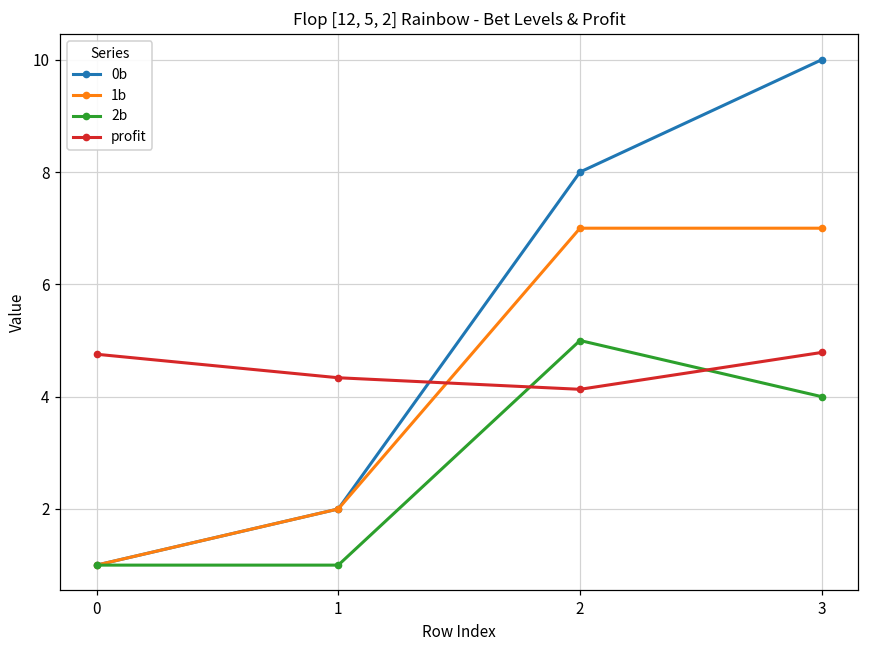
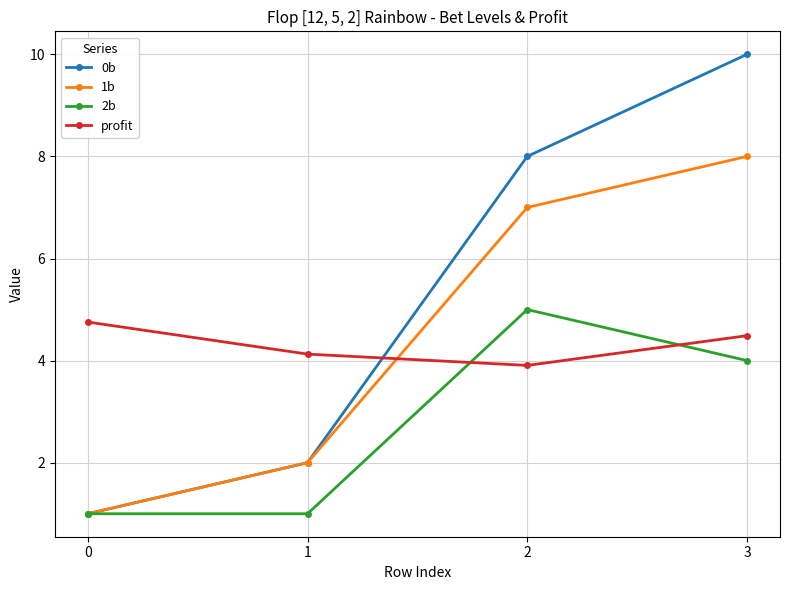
  {
    "0b": {
      "2": 8.0,
      "3": 10.0
    },
    "1b": {
      "2": 7,
-     "3": 7
+     "3": 8
    },
    "2b": {
      "1": 1.0,
      "2": 5.0,
      "3": 4.0
    },
    "profit": {
      "0": 4.8,
-     "1": 4.3,
-     "2": 4.1,
-     "3": 4.8
+     "1": 4.1,
+     "2": 3.9,
+     "3": 4.5
    }
  }
